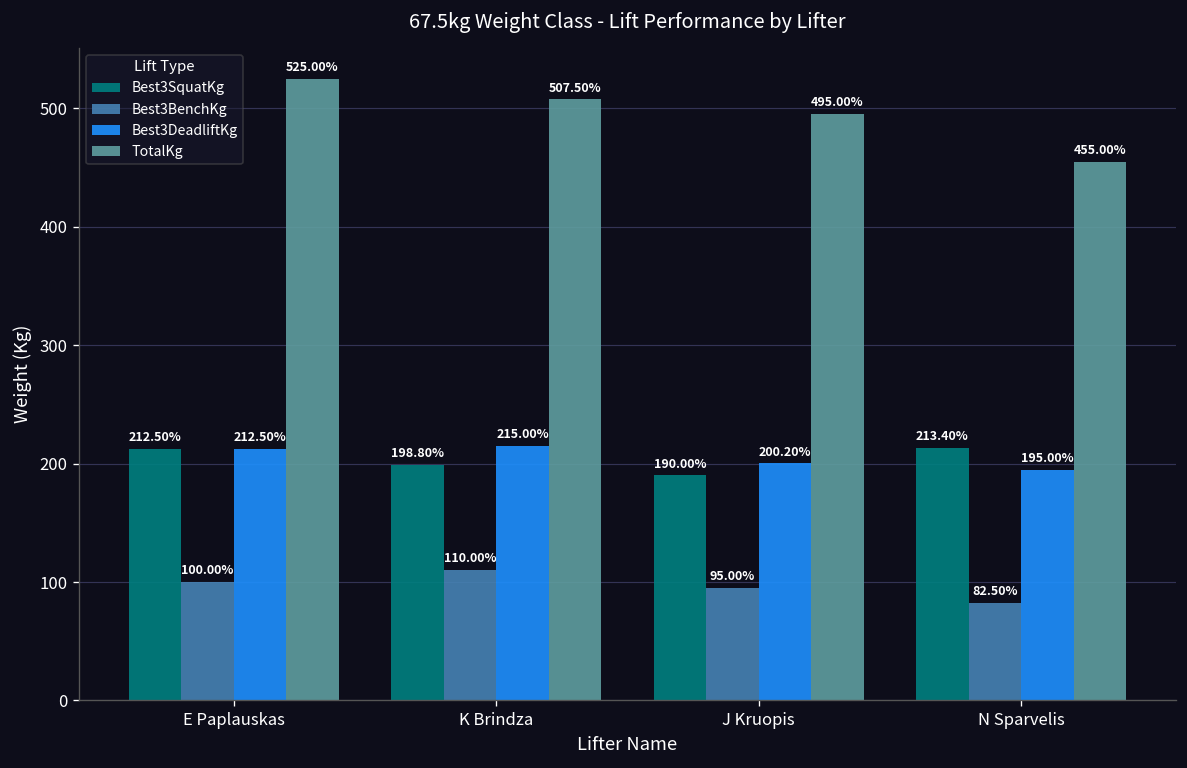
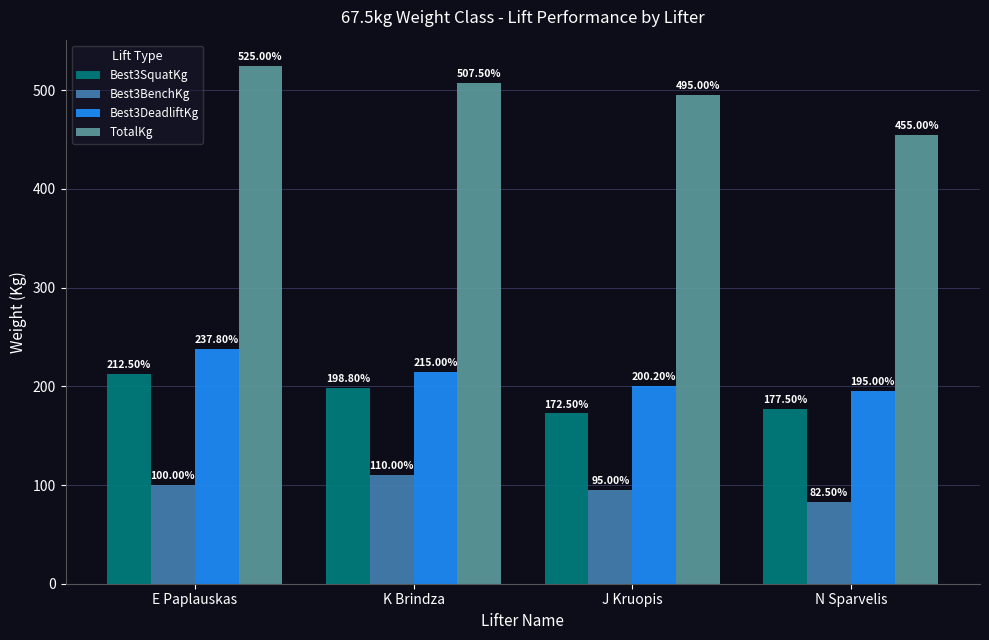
  {
    "Best3SquatKg": {
      "E Paplauskas": "212.50%",
      "K Brindza": "198.80%",
-     "J Kruopis": "190.00%",
-     "N Sparvelis": "213.40%"
+     "J Kruopis": "172.50%",
+     "N Sparvelis": "177.50%"
    },
    "Best3DeadliftKg": {
-     "E Paplauskas": "212.50%",
+     "E Paplauskas": "237.80%",
      "K Brindza": "215.00%",
      "J Kruopis": "200.20%",
      "N Sparvelis": "195.00%"
    }
  }
